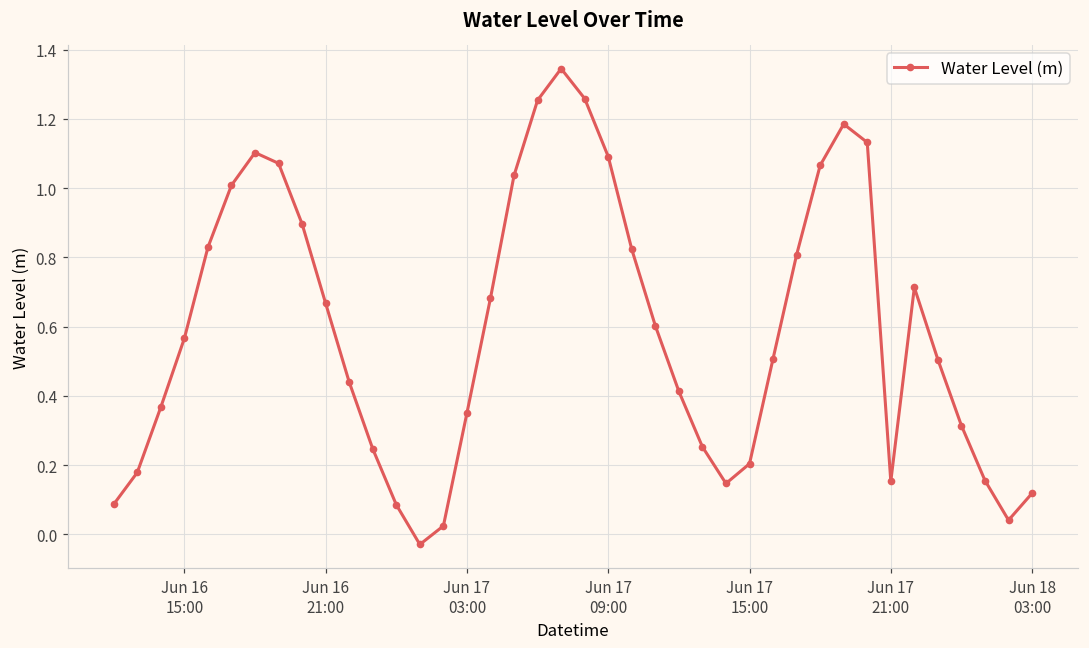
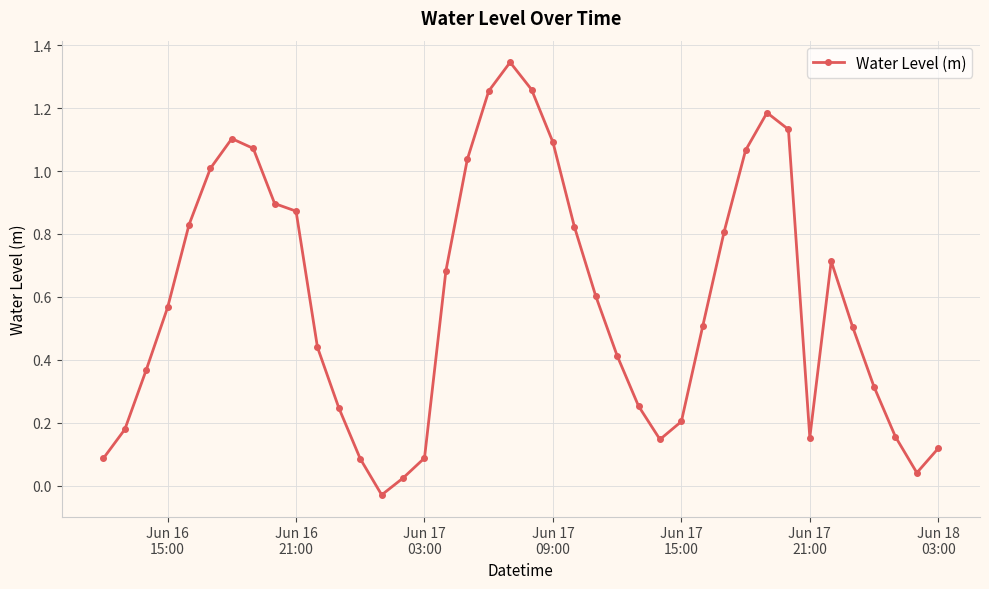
  {
    "Jun 16 15:00": 0.57,
-   "Jun 16 21:00": 0.67,
-   "Jun 17 03:00": 0.35,
+   "Jun 16 21:00": 0.87,
+   "Jun 17 03:00": 0.09,
    "Jun 17 09:00": 1.09,
    "Jun 17 15:00": 0.20,
    "Jun 17 21:00": 0.15,
    "Jun 18 03:00": 0.12
  }
